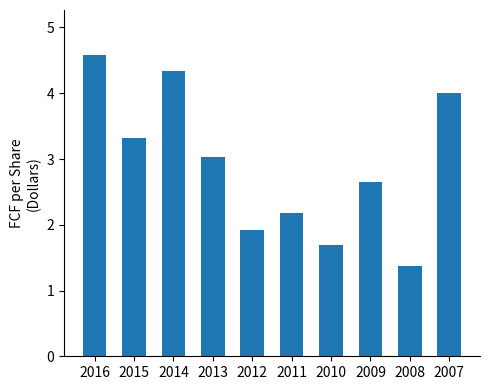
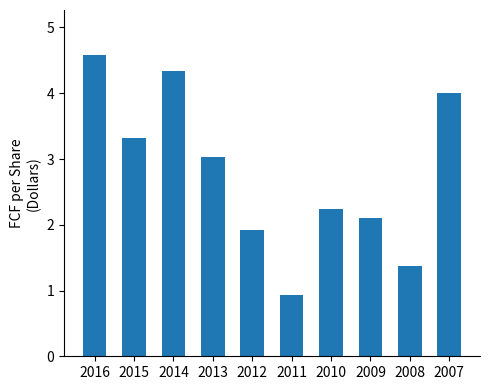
  {
    "2016": 4.6,
    "2015": 3.3,
    "2014": 4.3,
    "2013": 3.0,
    "2012": 1.9,
-   "2011": 2.2,
-   "2010": 1.7,
-   "2009": 2.7,
+   "2011": 0.9,
+   "2010": 2.2,
+   "2009": 2.1,
    "2008": 1.4,
    "2007": 4.0
  }
